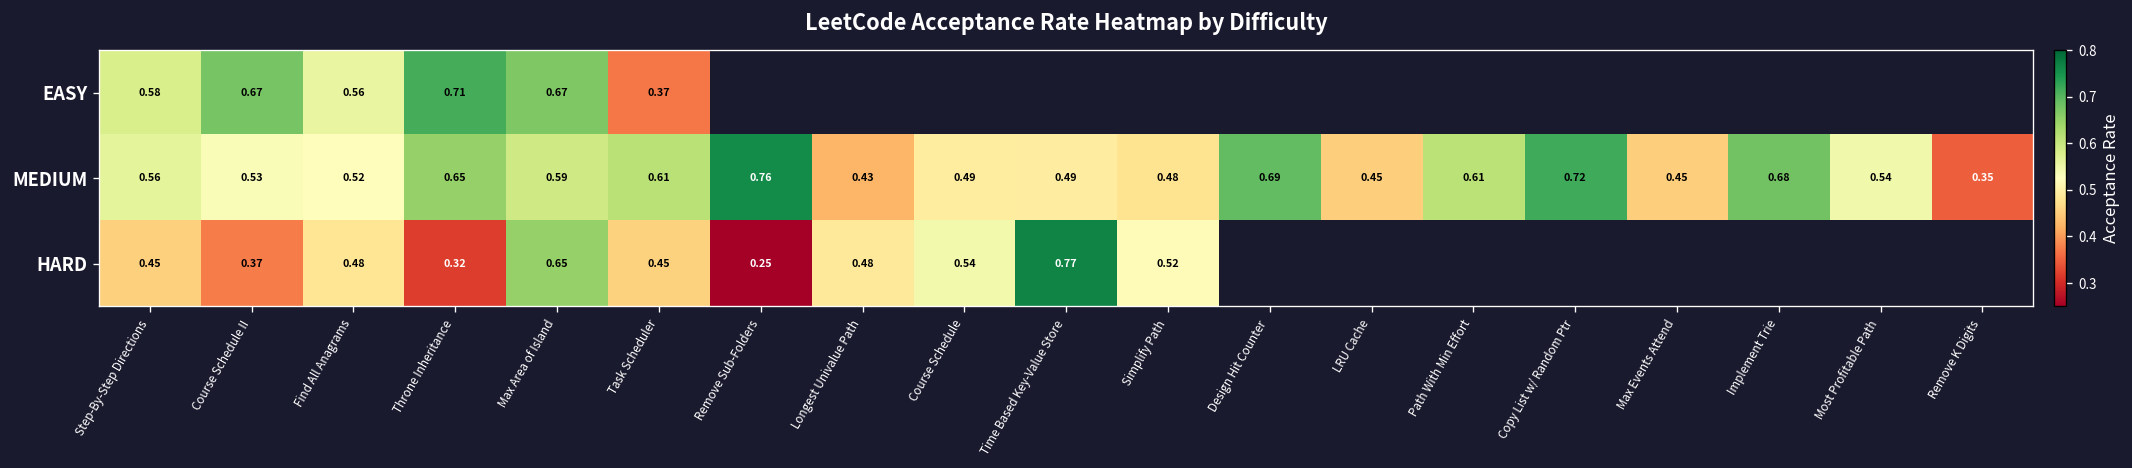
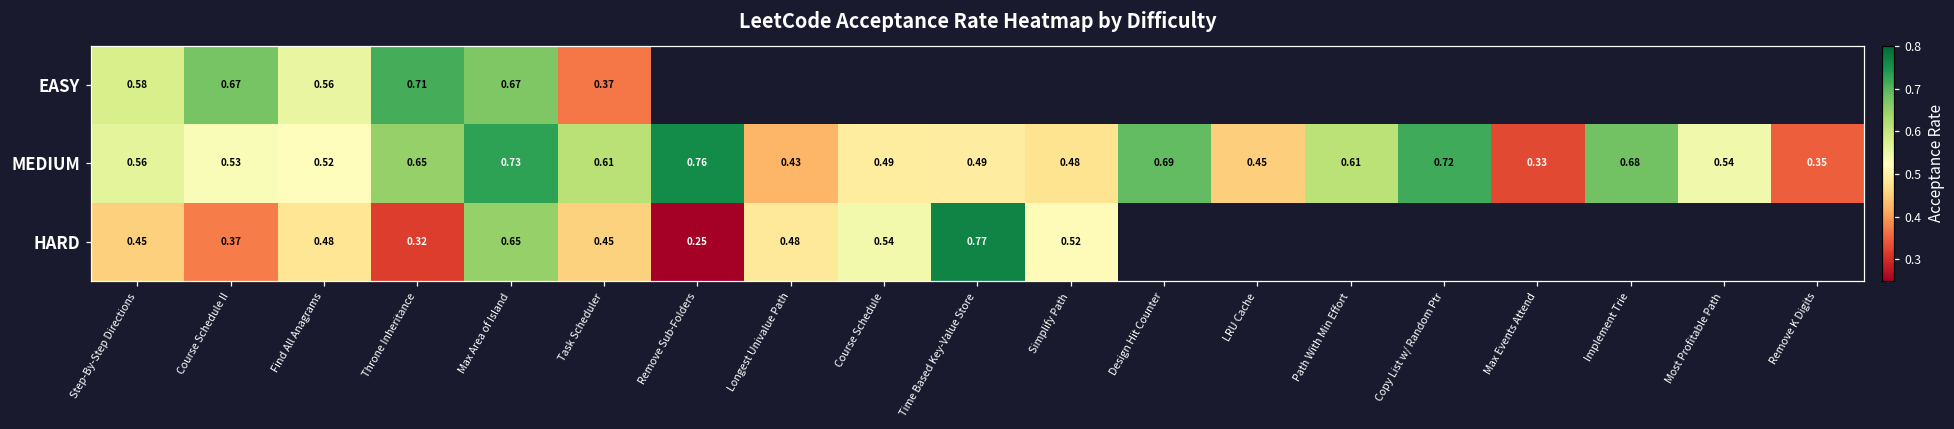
  {
    "EASY": {
      "Step-By-Step Directions": 0.58,
      "Course Schedule II": 0.67,
      "Find All Anagrams": 0.56,
      "Throne Inheritance": 0.71,
      "Max Area of Island": 0.67,
      "Task Scheduler": 0.37
    },
    "MEDIUM": {
      "Step-By-Step Directions": 0.56,
      "Course Schedule II": 0.53,
      "Find All Anagrams": 0.52,
      "Throne Inheritance": 0.65,
-     "Max Area of Island": 0.59,
+     "Max Area of Island": 0.73,
      "Task Scheduler": 0.61,
      "Remove Sub-Folders": 0.76,
      "Longest Univalue Path": 0.43,
      "Course Schedule": 0.49,
      "Time Based Key-Value Store": 0.49,
      "Simplify Path": 0.48,
      "Design Hit Counter": 0.69,
      "LRU Cache": 0.45,
      "Path With Min Effort": 0.61,
      "Copy List w/ Random Ptr": 0.72,
-     "Max Events Attend": 0.45,
+     "Max Events Attend": 0.33,
      "Implement Trie": 0.68,
      "Most Profitable Path": 0.54,
      "Remove K Digits": 0.35
    },
    "HARD": {
      "Step-By-Step Directions": 0.45,
      "Course Schedule II": 0.37,
      "Find All Anagrams": 0.48,
      "Throne Inheritance": 0.32,
      "Max Area of Island": 0.65,
      "Task Scheduler": 0.45,
      "Remove Sub-Folders": 0.25,
      "Longest Univalue Path": 0.48,
      "Course Schedule": 0.54,
      "Time Based Key-Value Store": 0.77,
      "Simplify Path": 0.52
    }
  }
